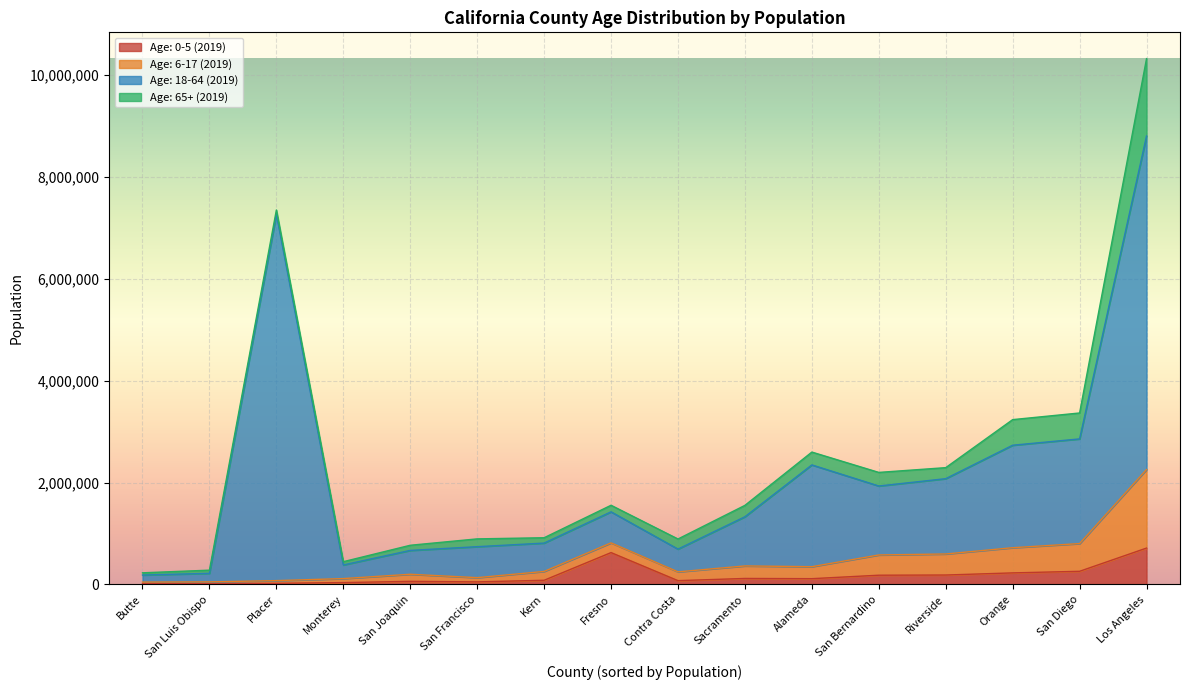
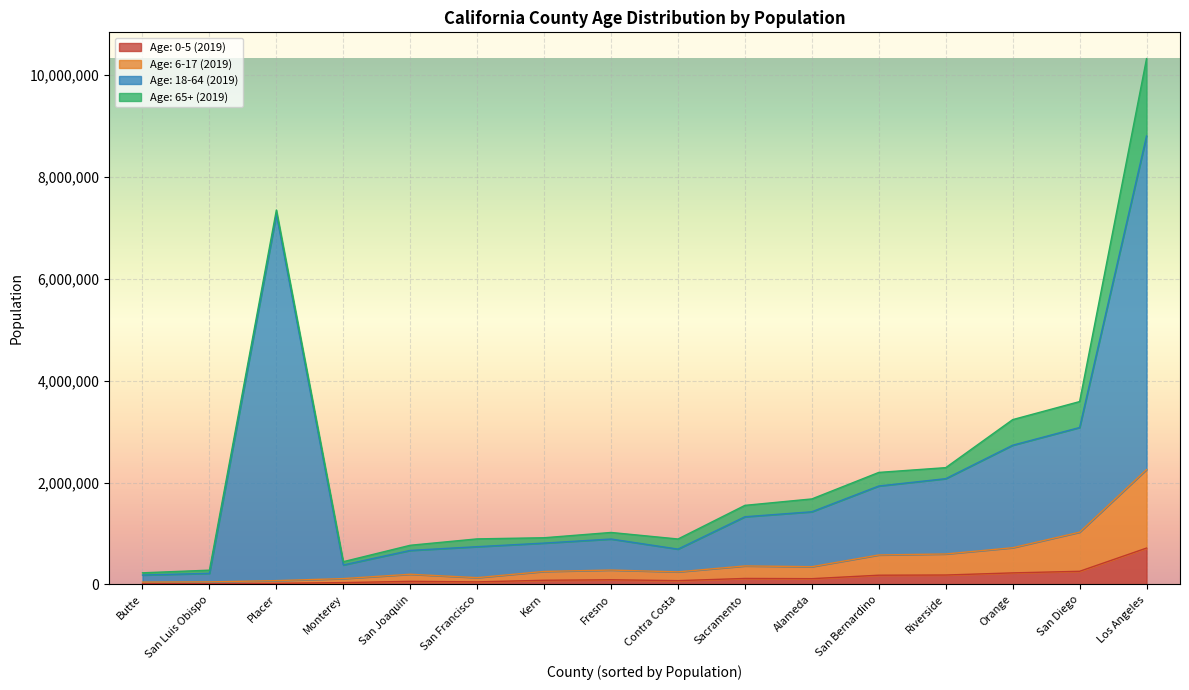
  {
    "Age: 0-5 (2019)": {
      "Placer": "0",
      "Monterey": "0",
      "San Joaquin": "100,000",
      "San Francisco": "100,000",
      "Kern": "100,000",
-     "Fresno": "600,000",
+     "Fresno": "100,000",
      "Contra Costa": "100,000",
      "Sacramento": "100,000",
      "Alameda": "100,000",
      "San Bernardino": "200,000",
      "Riverside": "200,000",
      "Orange": "200,000",
      "San Diego": "300,000",
      "Los Angeles": "700,000"
    },
    "Age: 6-17 (2019)": {
      "Placer": "100,000",
      "Monterey": "100,000",
      "San Joaquin": "100,000",
      "San Francisco": "100,000",
      "Kern": "200,000",
      "Fresno": "200,000",
      "Contra Costa": "200,000",
      "Sacramento": "200,000",
      "Alameda": "200,000",
      "San Bernardino": "400,000",
      "Riverside": "400,000",
      "Orange": "500,000",
-     "San Diego": "500,000",
+     "San Diego": "800,000",
      "Los Angeles": "1,500,000"
    },
    "Age: 18-64 (2019)": {
      "San Luis Obispo": "200,000",
      "Placer": "7,200,000",
      "Monterey": "300,000",
      "San Joaquin": "500,000",
      "San Francisco": "600,000",
      "Kern": "600,000",
      "Fresno": "600,000",
      "Contra Costa": "400,000",
      "Sacramento": "1,000,000",
-     "Alameda": "2,000,000",
+     "Alameda": "1,100,000",
      "San Bernardino": "1,400,000",
      "Riverside": "1,500,000",
      "Orange": "2,000,000",
      "San Diego": "2,100,000",
      "Los Angeles": "6,500,000"
    },
    "Age: 65+ (2019)": {
      "San Luis Obispo": "100,000",
      "Placer": "100,000",
      "Monterey": "100,000",
      "San Joaquin": "100,000",
      "San Francisco": "200,000",
      "Kern": "100,000",
      "Fresno": "100,000",
      "Contra Costa": "200,000",
      "Sacramento": "200,000",
      "Alameda": "300,000",
      "San Bernardino": "300,000",
      "Riverside": "200,000",
      "Orange": "500,000",
      "San Diego": "500,000",
      "Los Angeles": "1,500,000"
    }
  }
